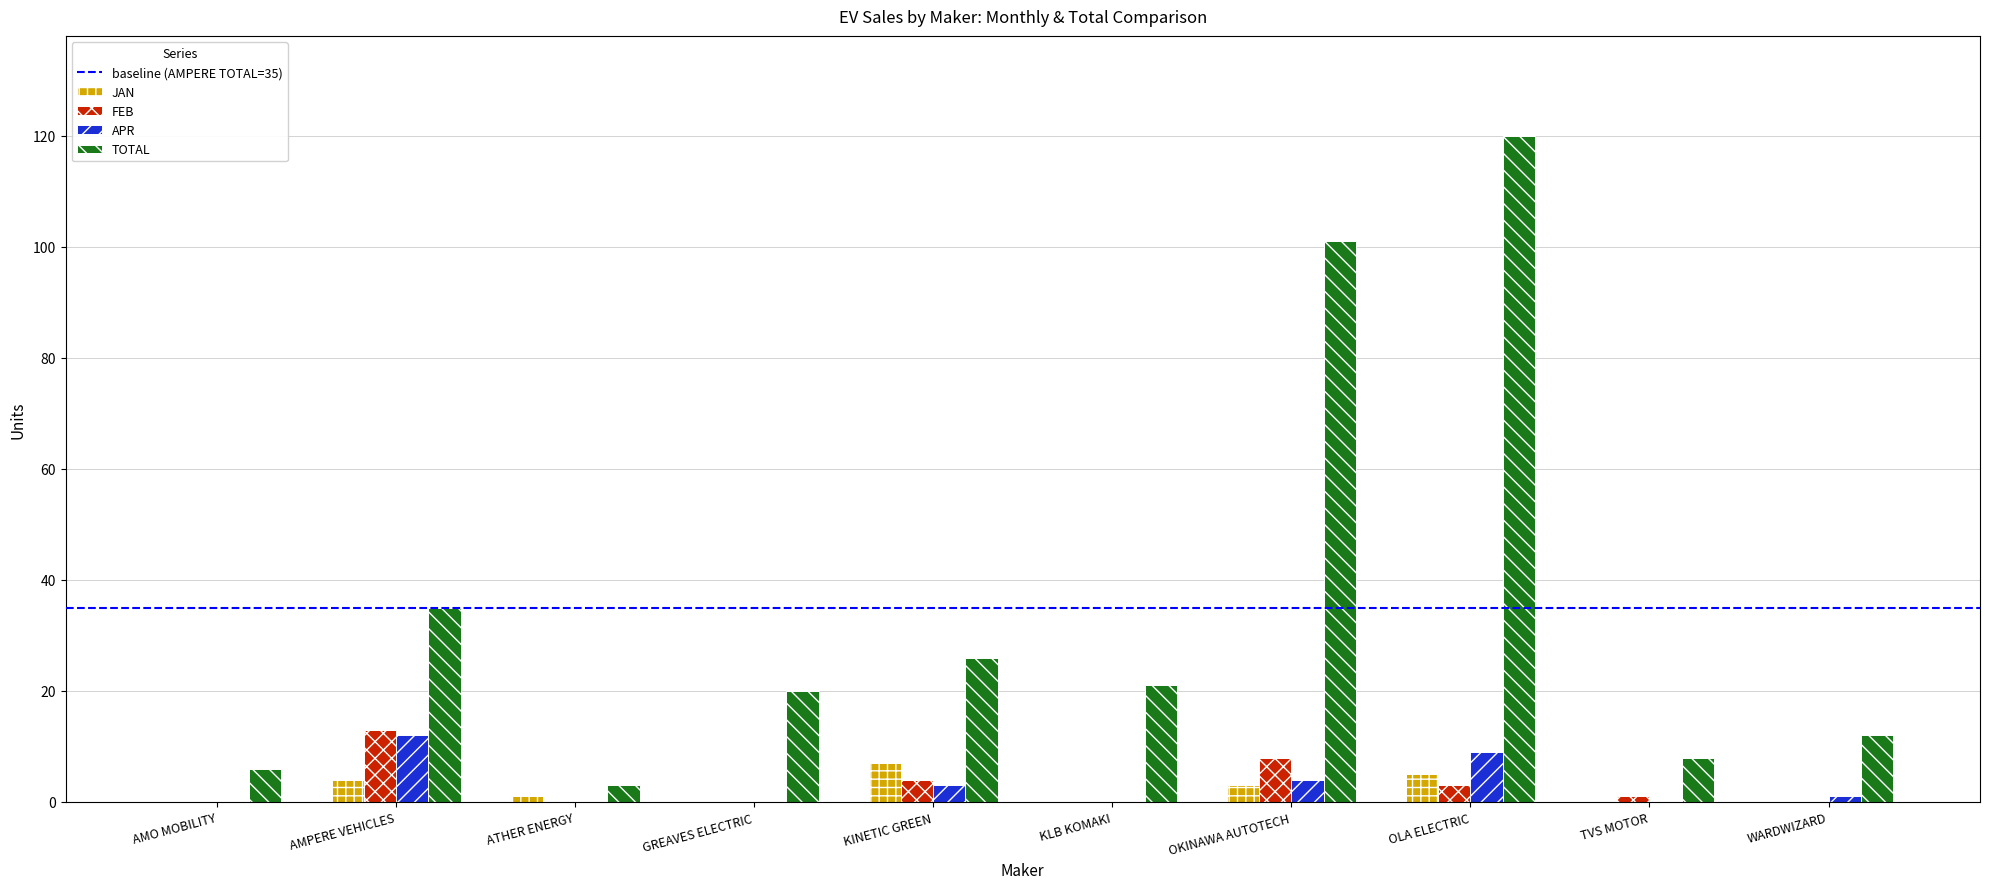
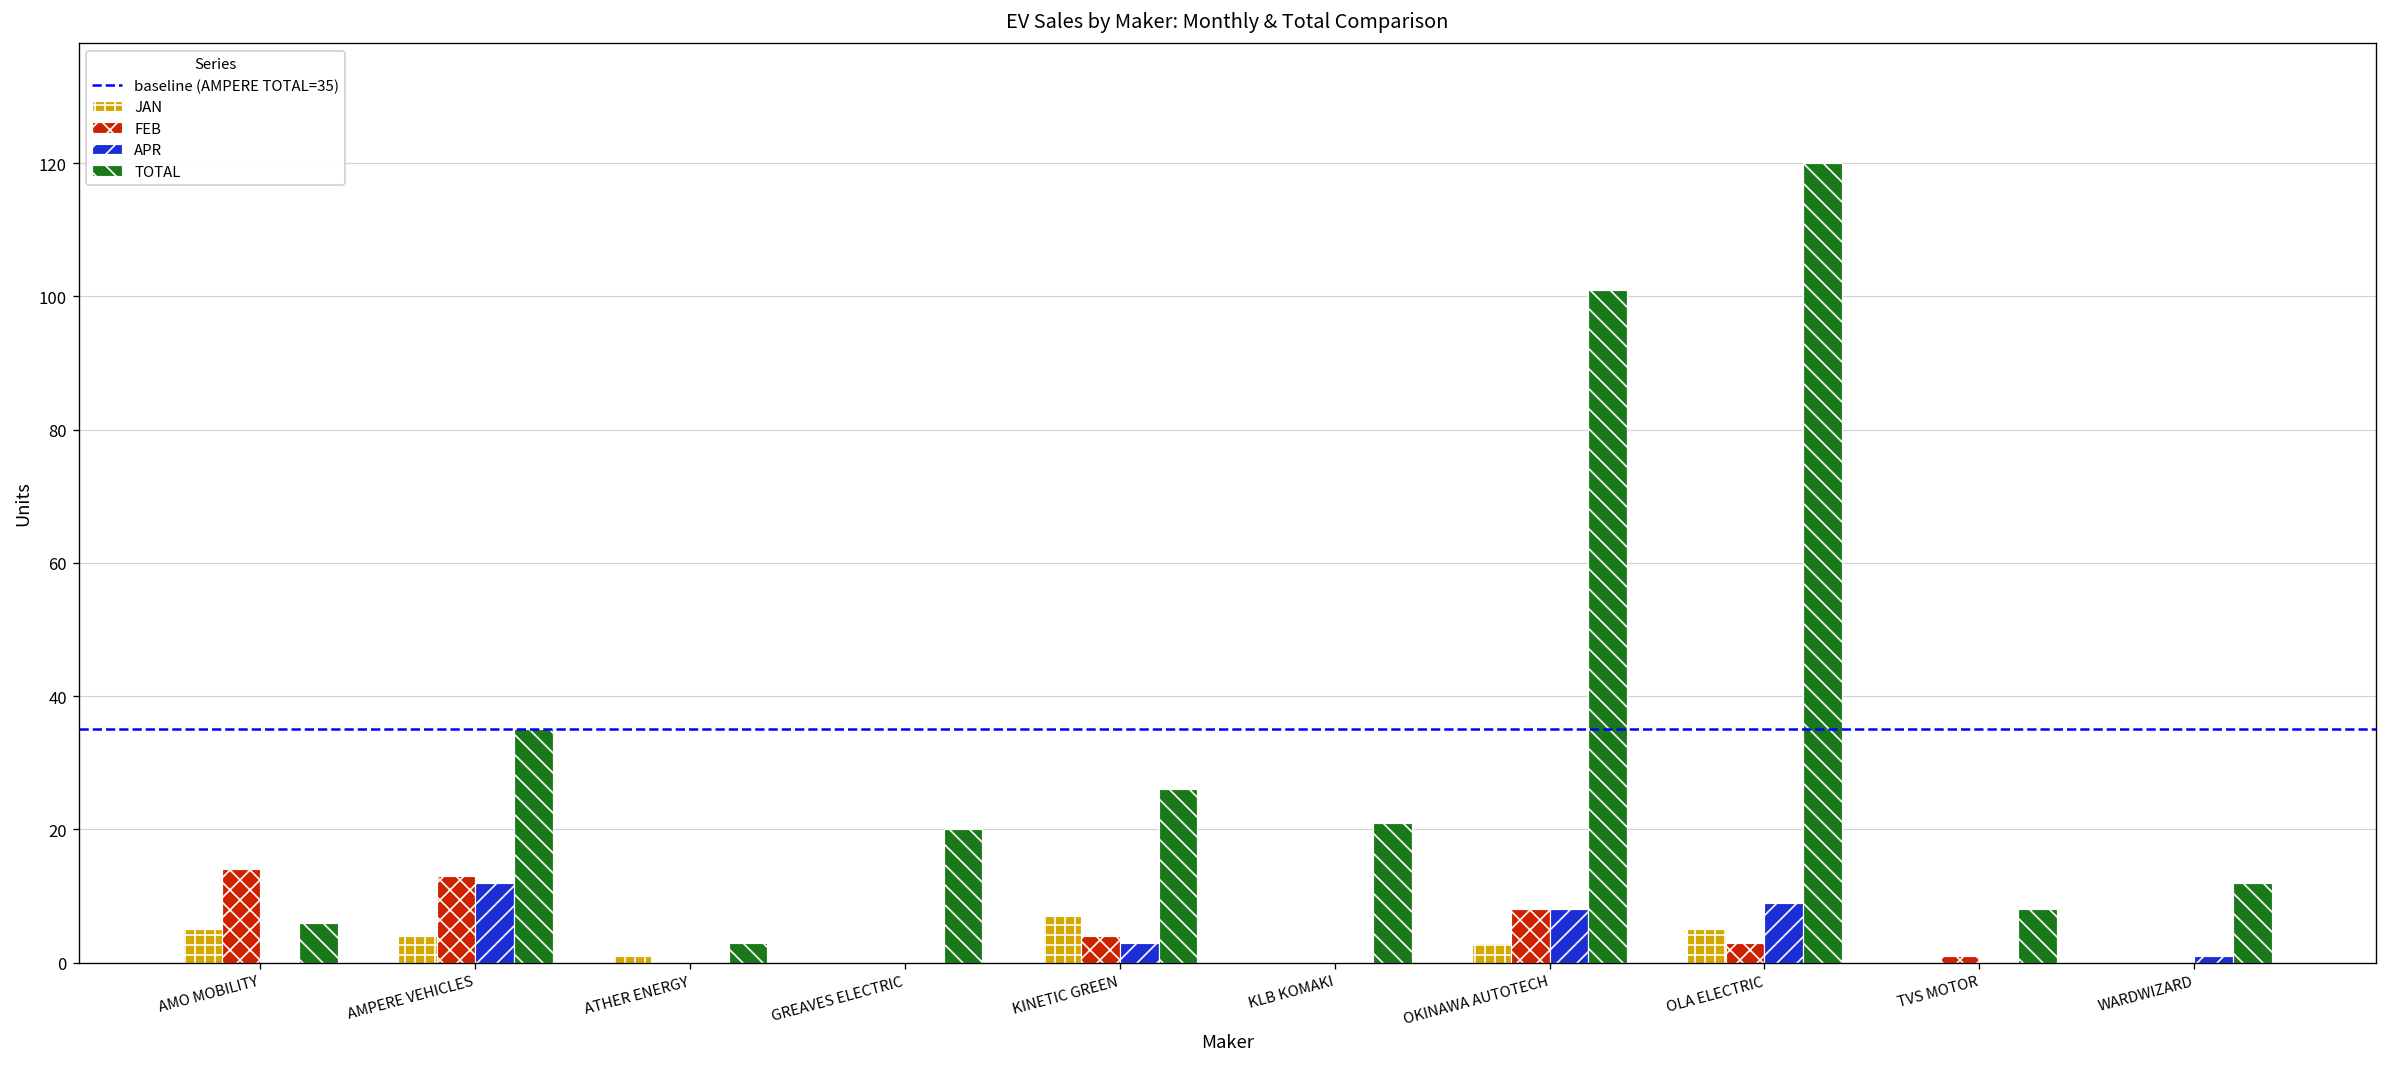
  {
    "JAN": {
-     "AMO MOBILITY": 0,
+     "AMO MOBILITY": 5,
      "AMPERE VEHICLES": 4,
      "ATHER ENERGY": 1,
      "GREAVES ELECTRIC": 0,
      "KINETIC GREEN": 7,
      "KLB KOMAKI": 0,
      "OKINAWA AUTOTECH": 3,
      "OLA ELECTRIC": 5,
      "TVS MOTOR": 0,
      "WARDWIZARD": 0
    },
    "FEB": {
-     "AMO MOBILITY": 0,
+     "AMO MOBILITY": 14,
      "AMPERE VEHICLES": 13,
      "ATHER ENERGY": 0,
      "GREAVES ELECTRIC": 0,
      "KINETIC GREEN": 4,
      "KLB KOMAKI": 0,
      "OKINAWA AUTOTECH": 8,
      "OLA ELECTRIC": 3,
      "TVS MOTOR": 1,
      "WARDWIZARD": 0
    },
    "APR": {
      "AMO MOBILITY": 0,
      "AMPERE VEHICLES": 12,
      "ATHER ENERGY": 0,
      "GREAVES ELECTRIC": 0,
      "KINETIC GREEN": 3,
      "KLB KOMAKI": 0,
-     "OKINAWA AUTOTECH": 4,
+     "OKINAWA AUTOTECH": 8,
      "OLA ELECTRIC": 9,
      "TVS MOTOR": 0,
      "WARDWIZARD": 1
    },
    "TOTAL": {
      "AMO MOBILITY": 6,
      "AMPERE VEHICLES": 35,
      "ATHER ENERGY": 3,
      "GREAVES ELECTRIC": 20,
      "KINETIC GREEN": 26,
      "KLB KOMAKI": 21,
      "OKINAWA AUTOTECH": 101,
      "OLA ELECTRIC": 120,
      "TVS MOTOR": 8,
      "WARDWIZARD": 12
    }
  }
